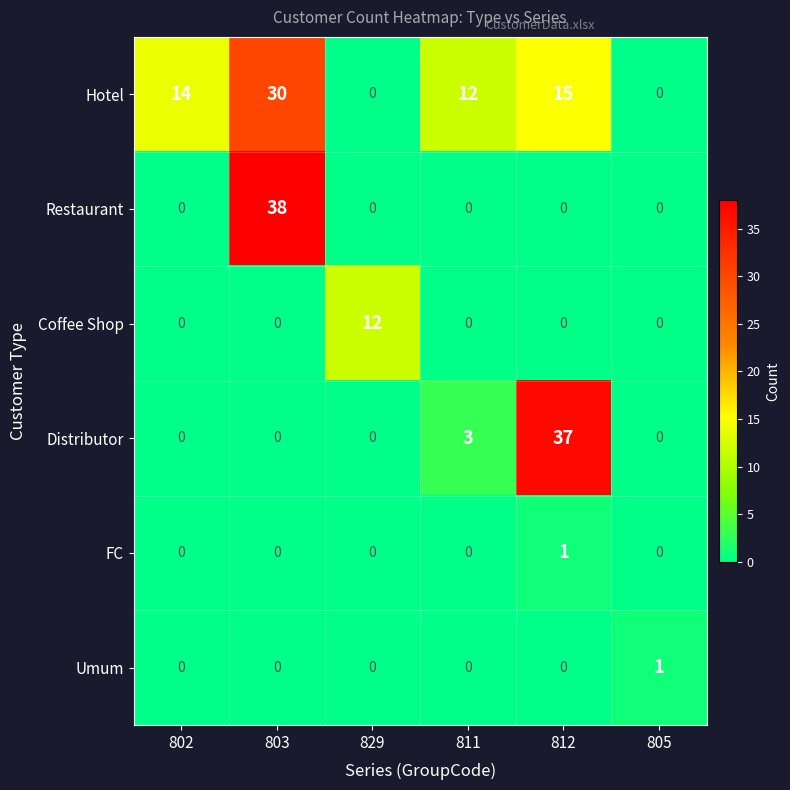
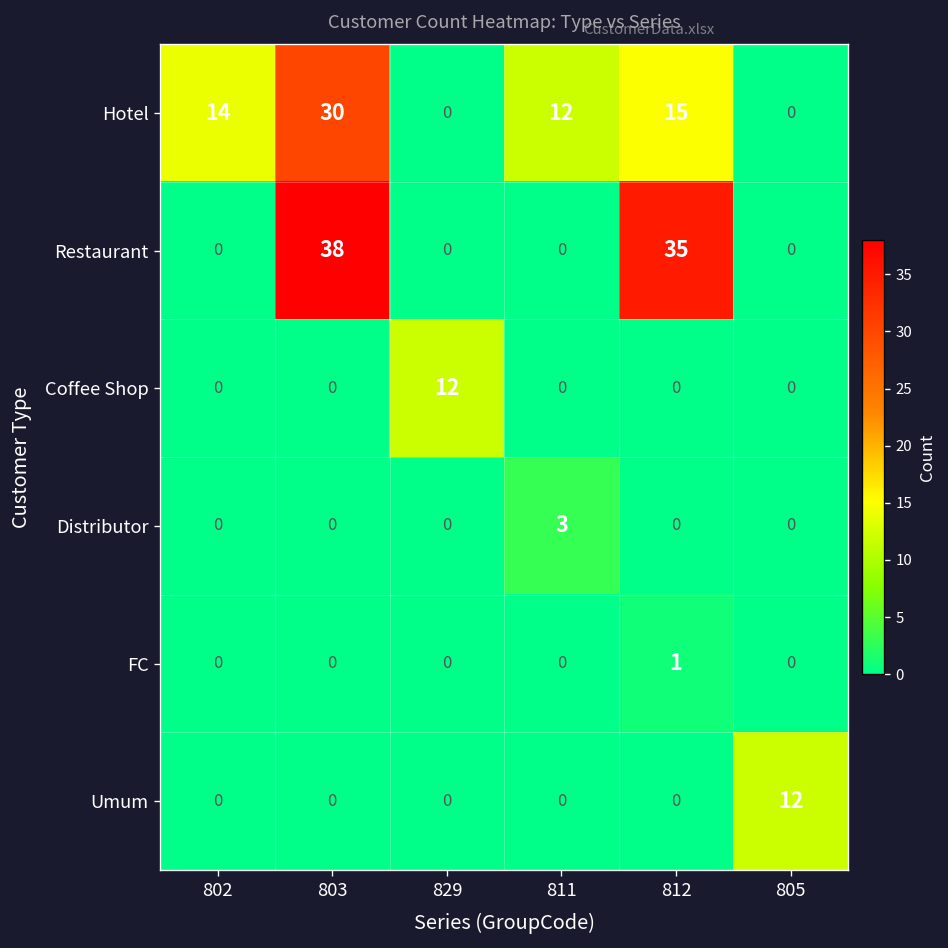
  {
    "Hotel": {
      "802": 14,
      "803": 30,
      "829": 0,
      "811": 12,
      "812": 15,
      "805": 0
    },
    "Restaurant": {
      "802": 0,
      "803": 38,
      "829": 0,
      "811": 0,
-     "812": 0,
+     "812": 35,
      "805": 0
    },
    "Coffee Shop": {
      "802": 0,
      "803": 0,
      "829": 12,
      "811": 0,
      "812": 0,
      "805": 0
    },
    "Distributor": {
      "802": 0,
      "803": 0,
      "829": 0,
      "811": 3,
-     "812": 37,
+     "812": 0,
      "805": 0
    },
    "FC": {
      "802": 0,
      "803": 0,
      "829": 0,
      "811": 0,
      "812": 1,
      "805": 0
    },
    "Umum": {
      "802": 0,
      "803": 0,
      "829": 0,
      "811": 0,
      "812": 0,
-     "805": 1
+     "805": 12
    }
  }
